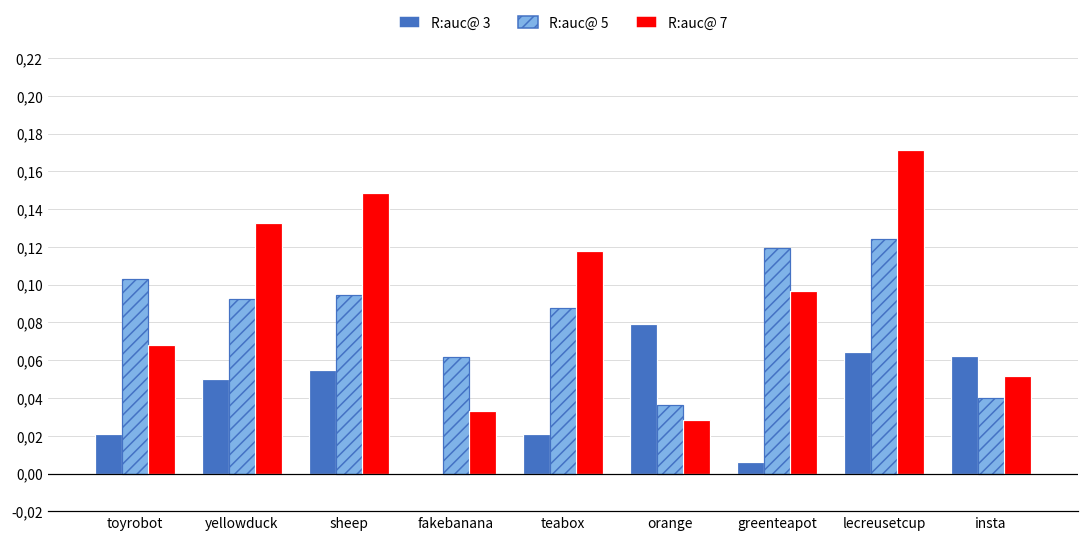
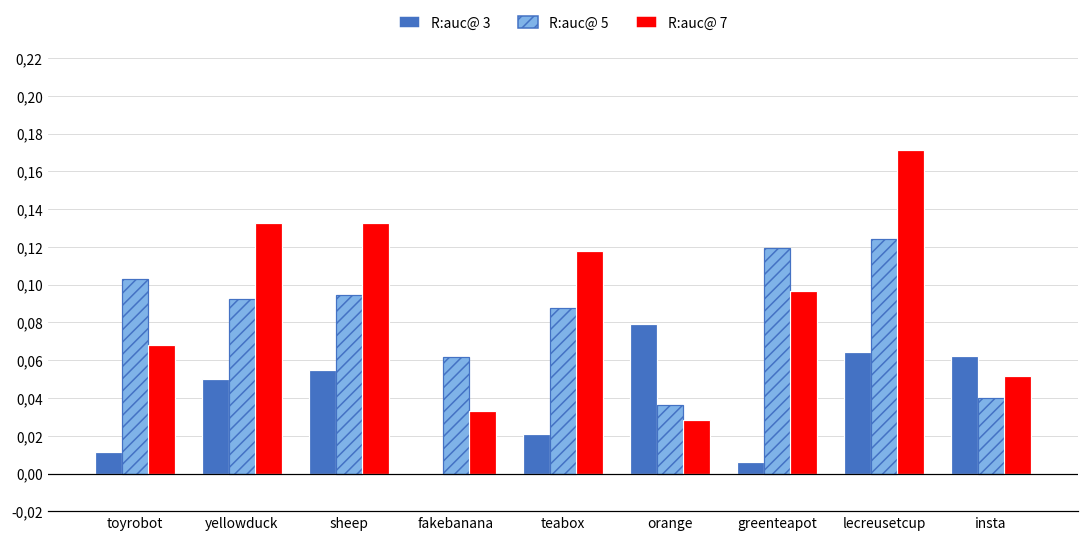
  {
    "R:auc@ 3": {
-     "toyrobot": 2.1,
+     "toyrobot": 1.1,
      "yellowduck": 5.0,
      "sheep": 5.5,
      "fakebanana": 0.0,
      "teabox": 2.1,
      "orange": 7.9,
      "greenteapot": 0.6,
      "lecreusetcup": 6.4,
      "insta": 6.2
    },
    "R:auc@ 5": {
      "toyrobot": 10.3,
      "yellowduck": 9.3,
      "sheep": 9.5,
      "fakebanana": 6.2,
      "teabox": 8.7,
      "orange": 3.6,
      "greenteapot": 11.9,
      "lecreusetcup": 12.4,
      "insta": 4.0
    },
    "R:auc@ 7": {
      "toyrobot": 6.8,
      "yellowduck": 13.3,
-     "sheep": 14.8,
+     "sheep": 13.3,
      "fakebanana": 3.3,
      "teabox": 11.8,
      "orange": 2.8,
      "greenteapot": 9.7,
      "lecreusetcup": 17.1,
      "insta": 5.2
    }
  }
